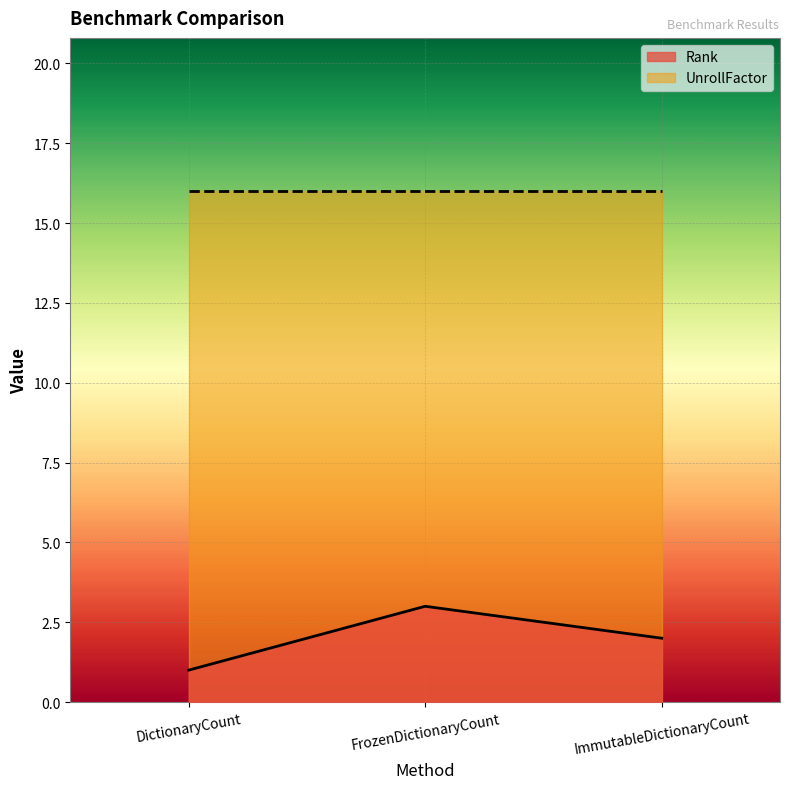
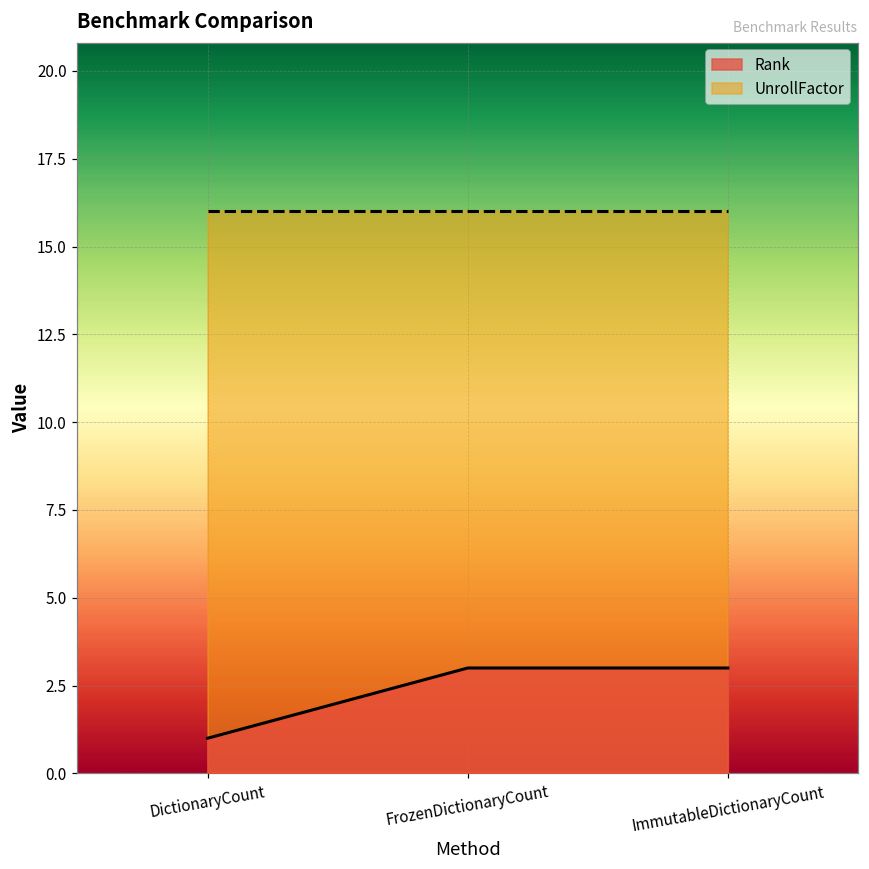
  {
    "Rank": {
      "DictionaryCount": 1,
      "FrozenDictionaryCount": 3,
-     "ImmutableDictionaryCount": 2
+     "ImmutableDictionaryCount": 3
    },
    "UnrollFactor": {
      "DictionaryCount": 16,
      "FrozenDictionaryCount": 16,
      "ImmutableDictionaryCount": 16
    }
  }
